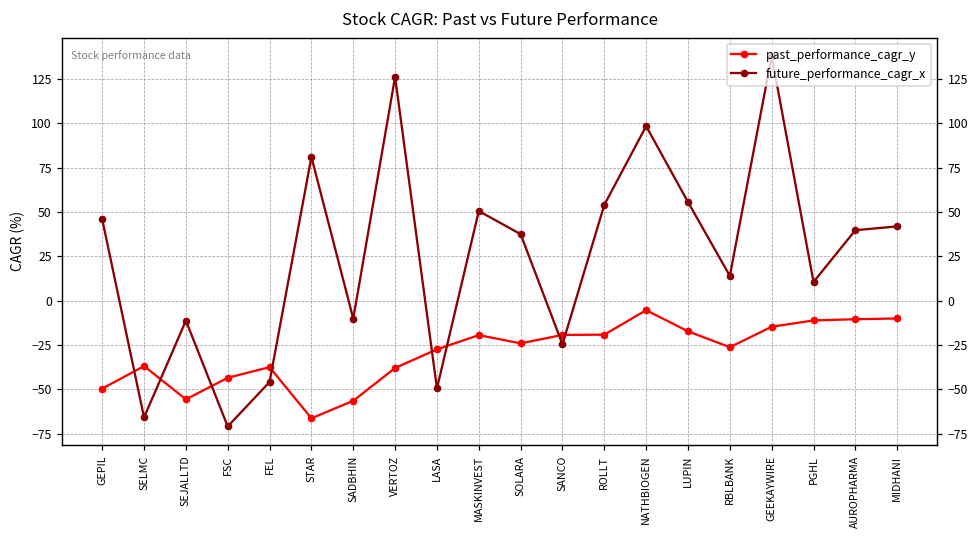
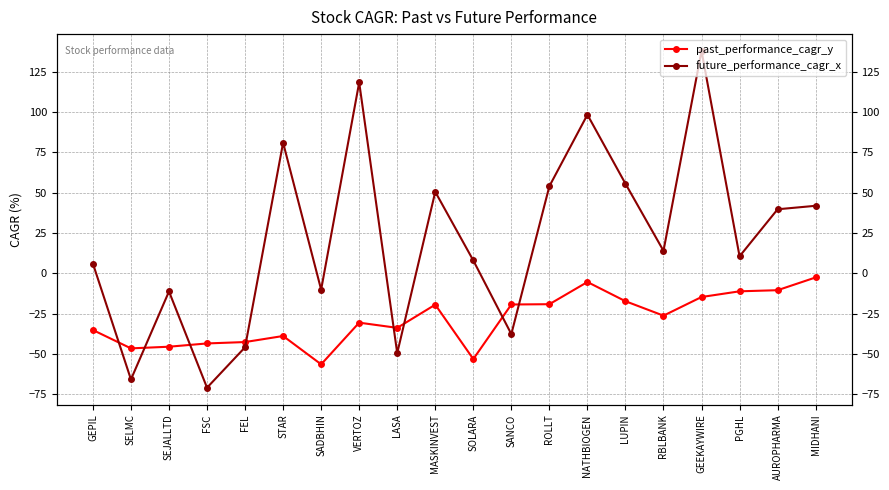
  {
    "past_performance_cagr_y": {
-     "GEPIL": -50,
-     "SELMC": -37,
-     "SEJALLTD": -56,
+     "GEPIL": -35,
+     "SELMC": -46,
+     "SEJALLTD": -45,
      "FSC": -43,
-     "FEL": -37,
-     "STAR": -66,
+     "FEL": -43,
+     "STAR": -39,
      "SADBHIN": -56,
-     "VERTOZ": -38,
-     "LASA": -27,
+     "VERTOZ": -31,
+     "LASA": -34,
      "MASKINVEST": -19,
-     "SOLARA": -24,
+     "SOLARA": -53,
      "SANCO": -19,
      "ROLLT": -19,
      "NATHBIOGEN": -5,
      "LUPIN": -17,
      "RBLBANK": -26,
      "GEEKAYWIRE": -15,
      "PGHL": -11,
      "AUROPHARMA": -10,
-     "MIDHANI": -10
+     "MIDHANI": -3
    },
    "future_performance_cagr_x": {
-     "GEPIL": 46,
+     "GEPIL": 6,
      "SELMC": -66,
      "SEJALLTD": -11,
      "FSC": -71,
      "FEL": -46,
      "STAR": 81,
      "SADBHIN": -10,
-     "VERTOZ": 126,
+     "VERTOZ": 118,
      "LASA": -49,
      "MASKINVEST": 51,
-     "SOLARA": 38,
-     "SANCO": -25,
+     "SOLARA": 8,
+     "SANCO": -38,
      "ROLLT": 54,
      "NATHBIOGEN": 98,
      "LUPIN": 56,
      "RBLBANK": 14,
      "PGHL": 11,
      "AUROPHARMA": 40,
      "MIDHANI": 42
    }
  }
